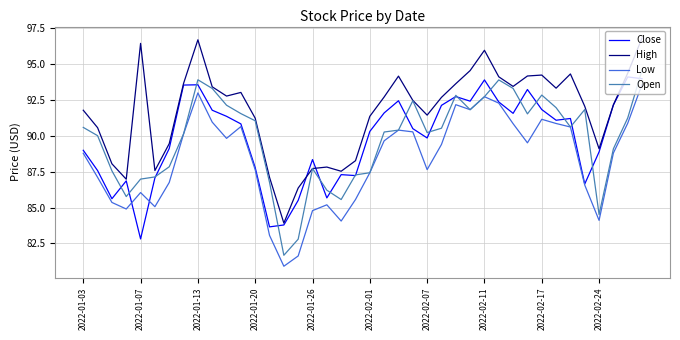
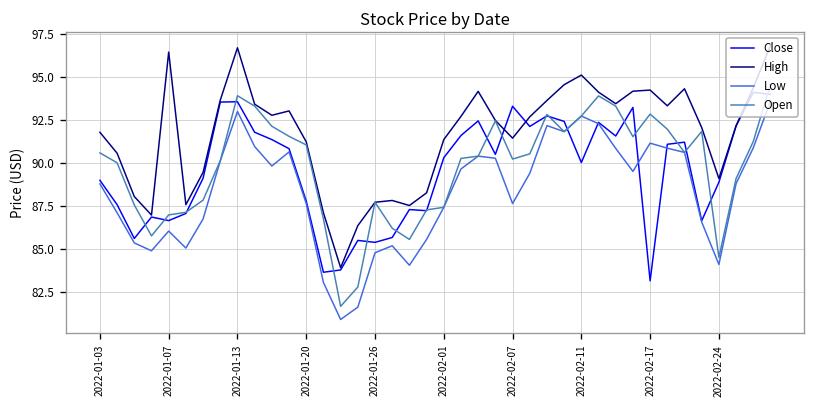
  {
    "Close": {
      "2022-01-03": 89.0,
-     "2022-01-07": 82.8,
+     "2022-01-07": 86.7,
      "2022-01-13": 93.6,
-     "2022-01-26": 88.3,
+     "2022-01-26": 85.4,
      "2022-02-01": 90.3,
-     "2022-02-07": 89.9,
-     "2022-02-11": 93.9,
-     "2022-02-17": 91.8,
+     "2022-02-07": 93.3,
+     "2022-02-11": 90.0,
+     "2022-02-17": 83.2,
      "2022-02-24": 88.9
    },
    "High": {
      "2022-01-03": 91.8,
      "2022-01-07": 96.5,
      "2022-01-13": 96.7,
      "2022-01-20": 91.2,
      "2022-02-01": 91.4,
      "2022-02-07": 91.4,
-     "2022-02-11": 96.0,
+     "2022-02-11": 95.1,
      "2022-02-17": 94.2,
      "2022-02-24": 89.1
    }
  }
